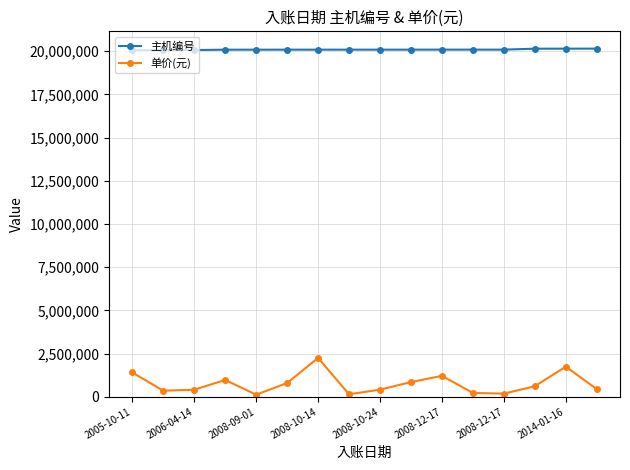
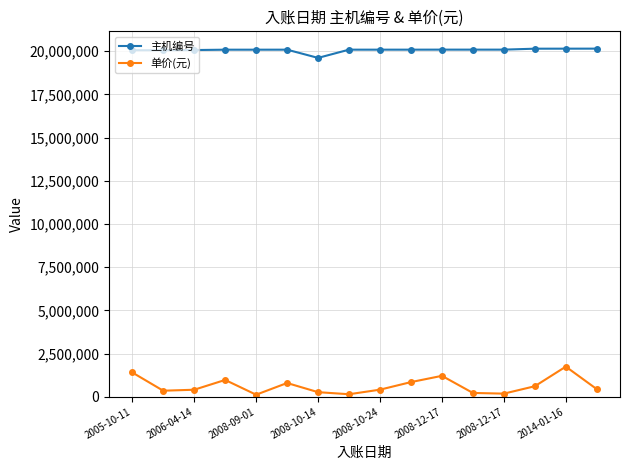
  {
    "主机编号": {
      "2008-09-01": "20,100,000",
-     "2008-10-14": "20,100,000",
+     "2008-10-14": "19,600,000",
      "2014-01-16": "20,100,000"
    },
    "单价(元)": {
      "2006-04-14": "400,000",
      "2008-09-01": "100,000",
-     "2008-10-14": "2,200,000",
+     "2008-10-14": "300,000",
      "2014-01-16": "1,700,000"
    }
  }
